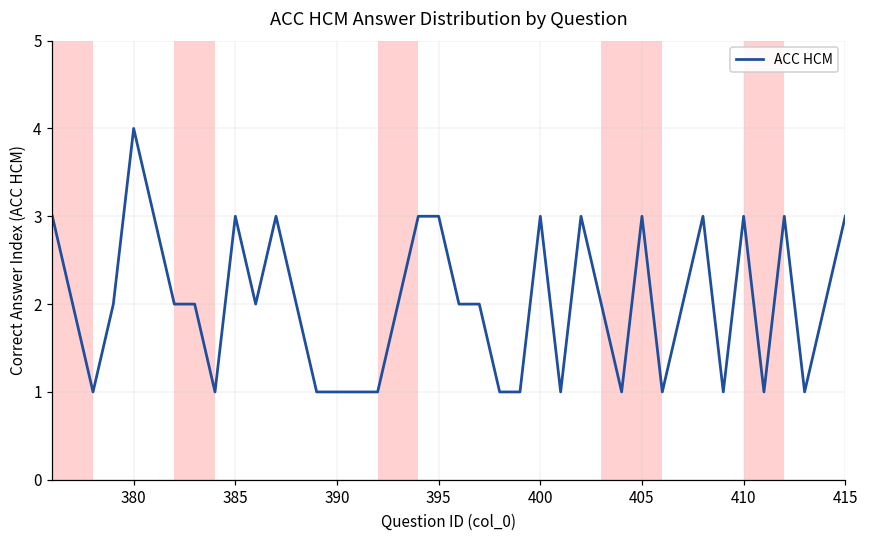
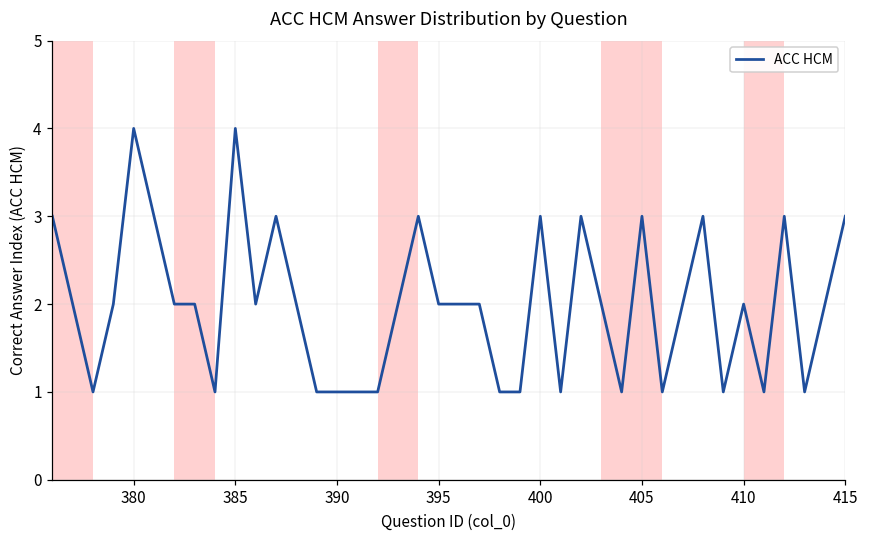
  {
    "380": 4,
-   "385": 3,
+   "385": 4,
    "390": 1,
-   "395": 3,
+   "395": 2,
    "400": 3,
    "405": 3,
-   "410": 3,
+   "410": 2,
    "415": 3
  }
